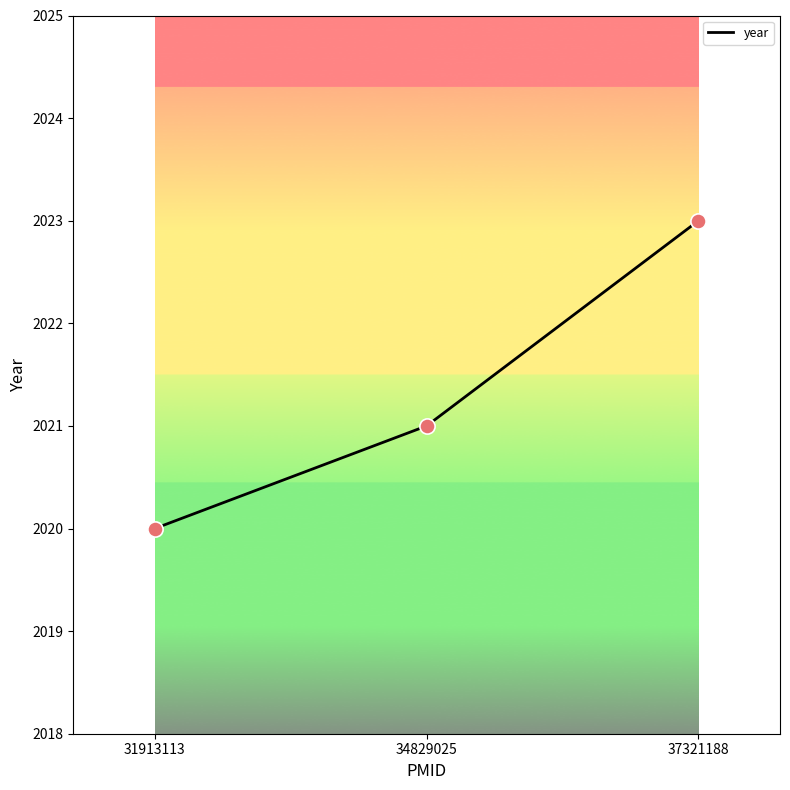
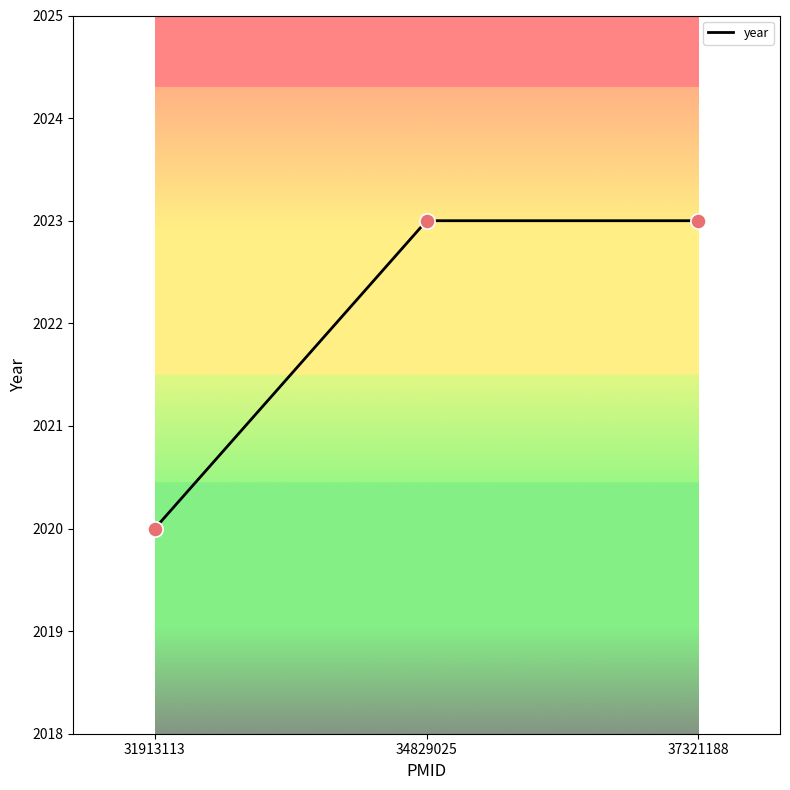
  {
    "31913113": 2020,
-   "34829025": 2021,
+   "34829025": 2023,
    "37321188": 2023
  }
